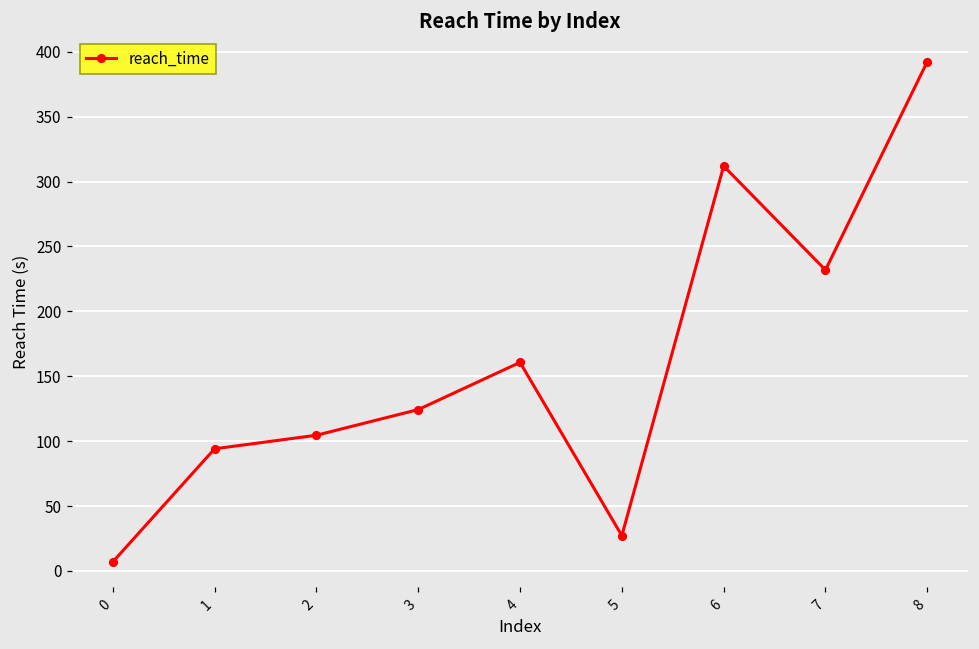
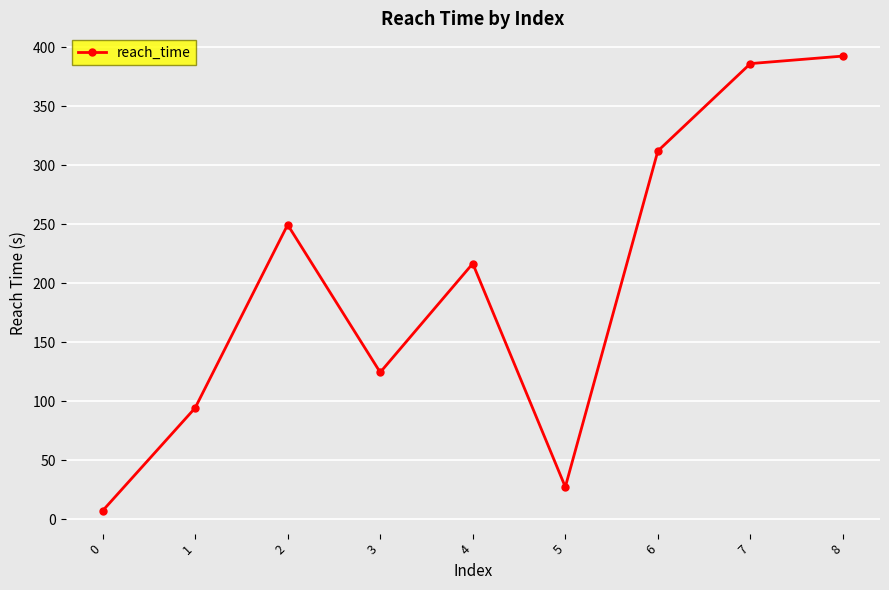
  {
    "0": 7,
    "1": 94,
-   "2": 105,
+   "2": 249,
    "3": 124,
-   "4": 161,
+   "4": 216,
    "5": 27,
    "6": 312,
-   "7": 232,
+   "7": 386,
    "8": 392
  }
